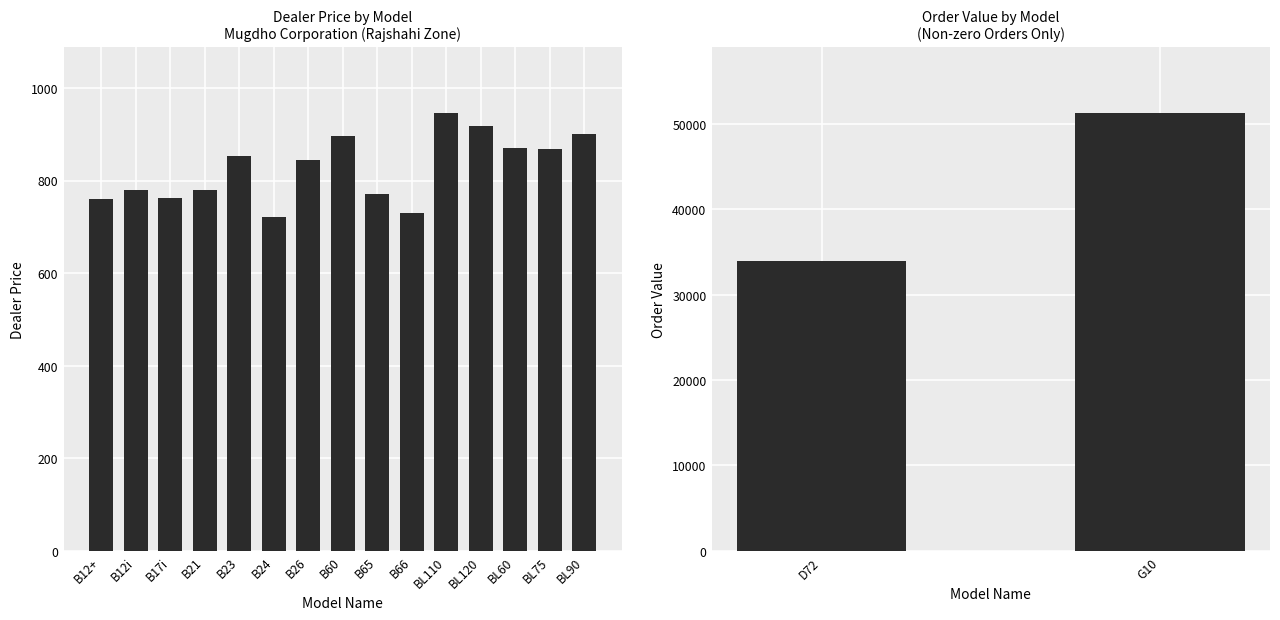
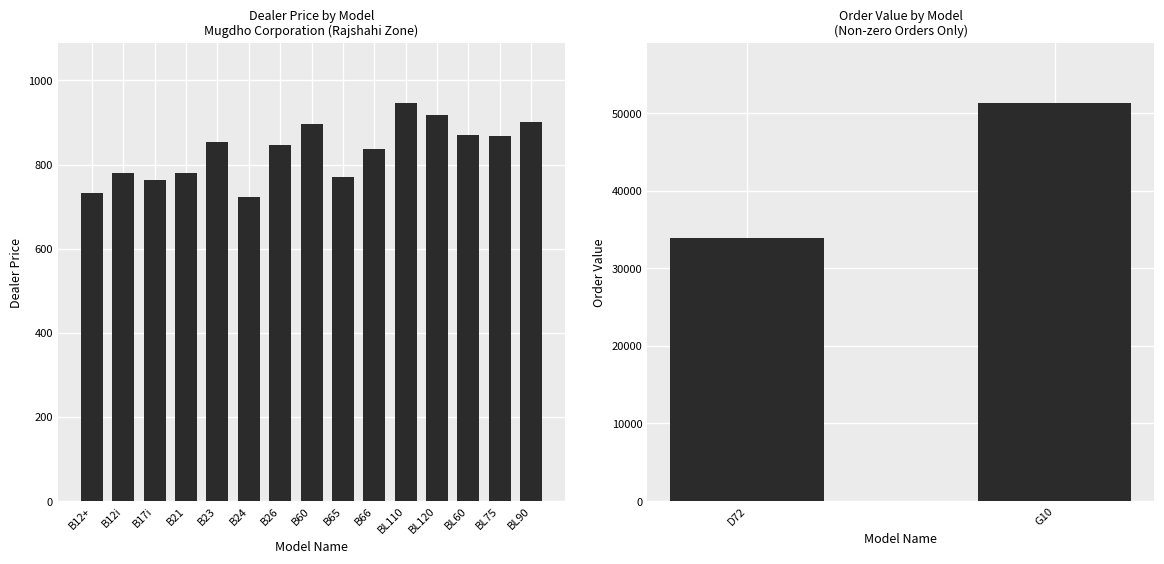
  {
    "Dealer Price by Model Mugdho Corporation (Rajshahi Zone)": {
-     "B12+": 760,
+     "B12+": 730,
      "B12i": 780,
      "B17i": 760,
      "B21": 780,
      "B23": 850,
      "B24": 720,
      "B26": 850,
      "B60": 900,
      "B65": 770,
-     "B66": 730,
+     "B66": 840,
      "BL110": 950,
      "BL120": 920,
      "BL60": 870,
      "BL75": 870,
      "BL90": 900
    },
    "Order Value by Model (Non-zero Orders Only)": {
      "D72": 34000,
      "G10": 51000
    }
  }
